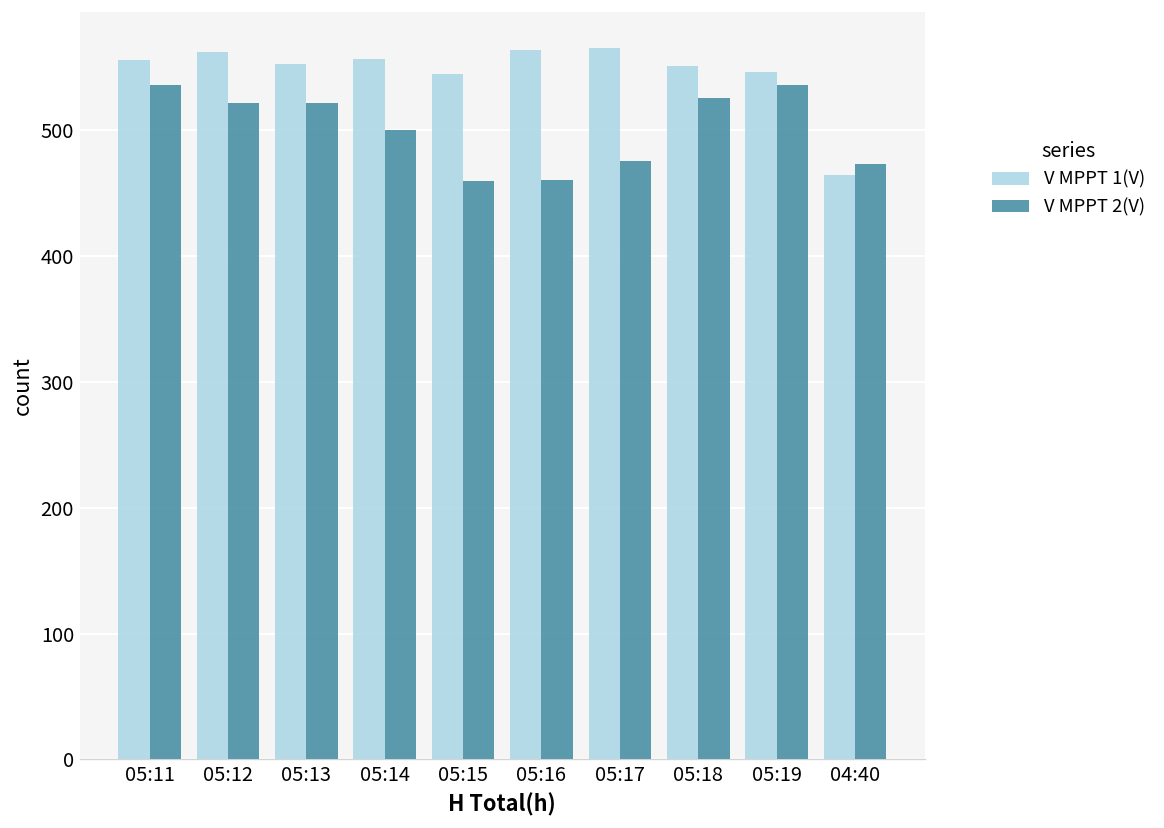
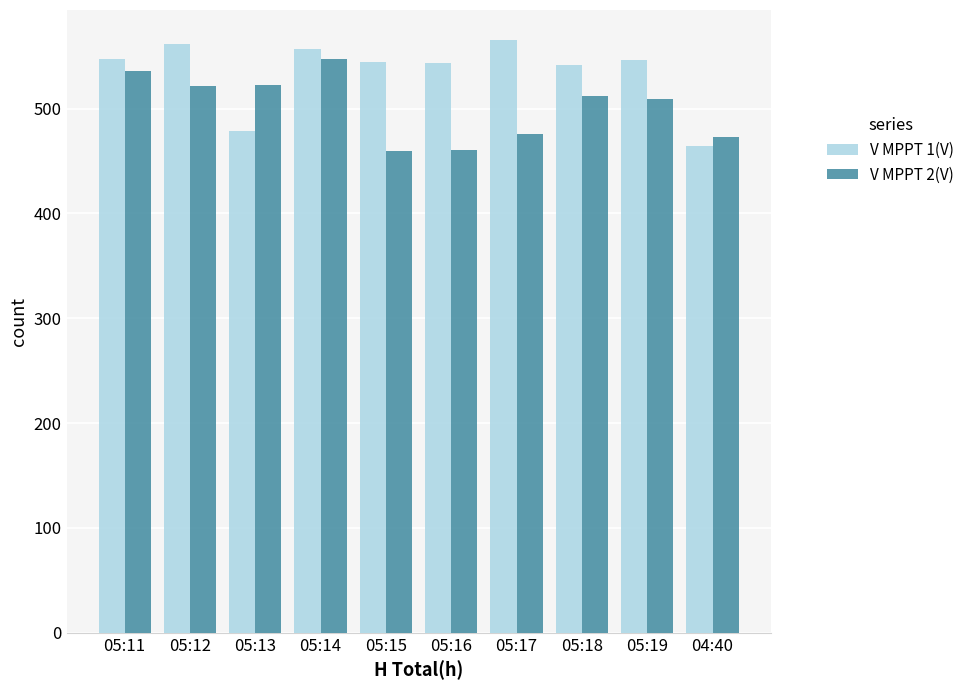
  {
    "V MPPT 1(V)": {
-     "05:11": 556,
+     "05:11": 547,
      "05:12": 562,
-     "05:13": 553,
+     "05:13": 478,
      "05:14": 557,
      "05:15": 545,
-     "05:16": 564,
+     "05:16": 543,
      "05:17": 566,
-     "05:18": 551,
+     "05:18": 541,
      "05:19": 547,
      "04:40": 465
    },
    "V MPPT 2(V)": {
      "05:11": 536,
      "05:12": 522,
      "05:13": 522,
-     "05:14": 500,
+     "05:14": 547,
      "05:15": 460,
      "05:16": 461,
      "05:17": 475,
-     "05:18": 526,
-     "05:19": 536,
+     "05:18": 512,
+     "05:19": 509,
      "04:40": 473
    }
  }
